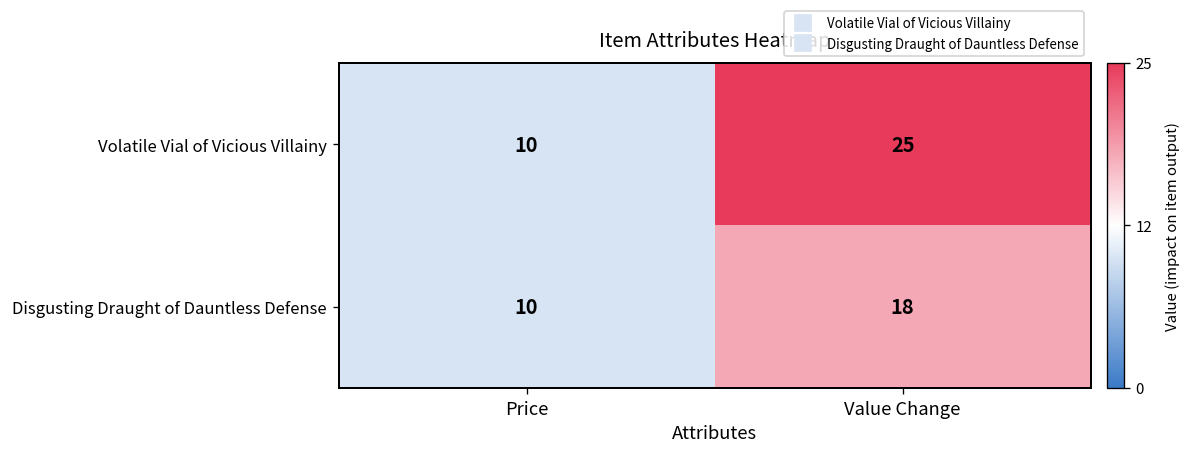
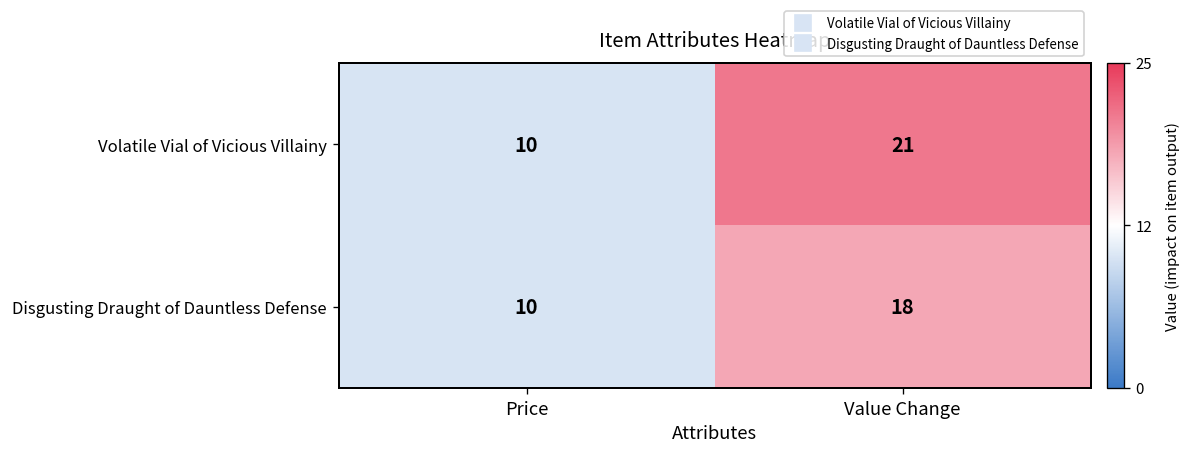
  {
    "Volatile Vial of Vicious Villainy": {
      "Price": 10,
-     "Value Change": 25
+     "Value Change": 21
    },
    "Disgusting Draught of Dauntless Defense": {
      "Price": 10,
      "Value Change": 18
    }
  }
